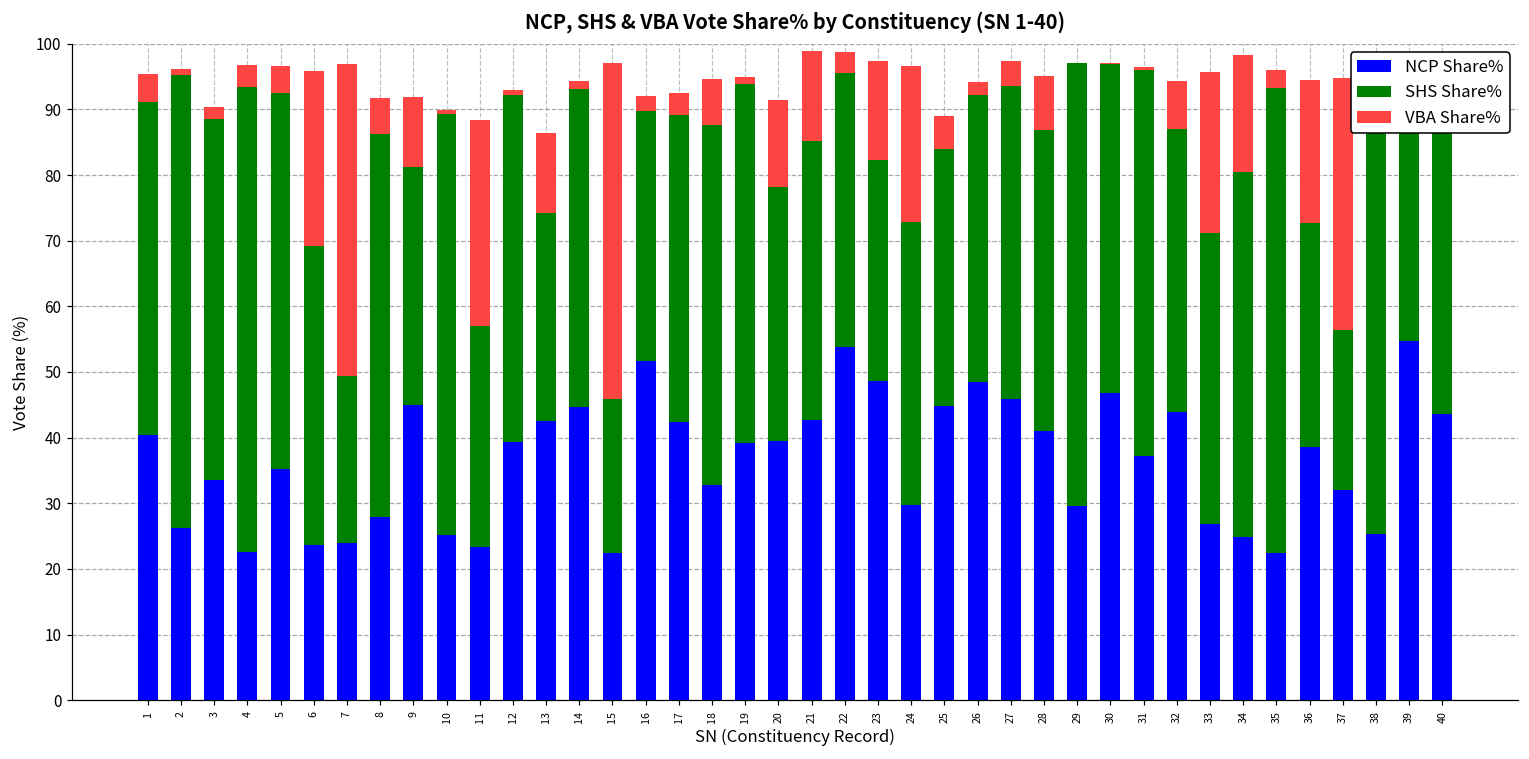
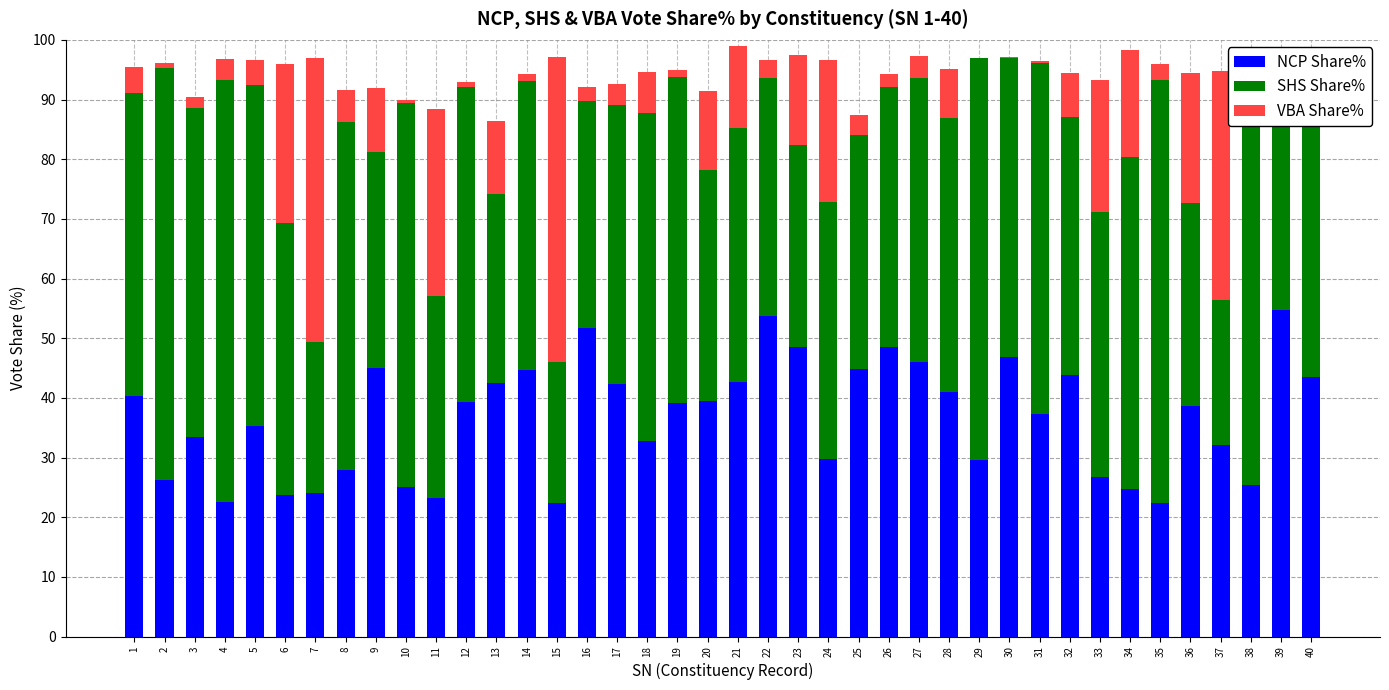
  {
    "NCP Share%": {
      "1": 40,
      "2": 26,
      "3": 33,
      "4": 23,
      "5": 35,
      "6": 24,
      "7": 24,
      "8": 28,
      "9": 45,
      "10": 25,
      "11": 23,
      "12": 39,
      "13": 43,
      "14": 45,
      "15": 22,
      "16": 52,
      "17": 42,
      "18": 33,
      "19": 39,
      "20": 39,
      "21": 43,
      "22": 54,
      "23": 49,
      "24": 30,
      "25": 45,
      "26": 49,
      "27": 46,
      "28": 41,
      "29": 30,
      "30": 47,
      "31": 37,
      "32": 44,
      "33": 27,
      "34": 25,
      "35": 22,
      "36": 39,
      "37": 32,
      "38": 25,
      "39": 55,
      "40": 44
    },
    "SHS Share%": {
      "1": 51,
      "2": 69,
      "3": 55,
      "4": 71,
      "5": 57,
      "6": 46,
      "7": 25,
      "8": 58,
      "9": 36,
      "10": 64,
      "11": 34,
      "12": 53,
      "13": 32,
      "14": 48,
      "15": 24,
      "16": 38,
      "17": 47,
      "18": 55,
      "19": 55,
      "20": 39,
      "21": 42,
-     "22": 42,
+     "22": 40,
      "23": 34,
      "24": 43,
      "25": 39,
      "26": 44,
      "27": 48,
      "28": 46,
      "29": 67,
      "30": 50,
      "31": 59,
      "32": 43,
      "33": 44,
      "34": 56,
      "35": 71,
      "36": 34,
      "37": 24
    },
    "VBA Share%": {
      "1": 4,
      "2": 1,
      "3": 2,
      "4": 3,
      "5": 4,
      "6": 27,
      "7": 47,
      "8": 5,
      "9": 11,
      "10": 1,
      "11": 31,
      "12": 1,
      "13": 12,
      "14": 1,
      "15": 51,
      "16": 2,
      "17": 3,
      "18": 7,
      "19": 1,
      "20": 13,
      "21": 14,
      "22": 3,
      "23": 15,
      "24": 24,
-     "25": 5,
+     "25": 3,
      "26": 2,
      "27": 4,
      "28": 8,
      "29": 0,
      "31": 0,
      "32": 7,
-     "33": 25,
+     "33": 22,
      "34": 18,
      "35": 3,
      "36": 22,
      "37": 38
    }
  }
